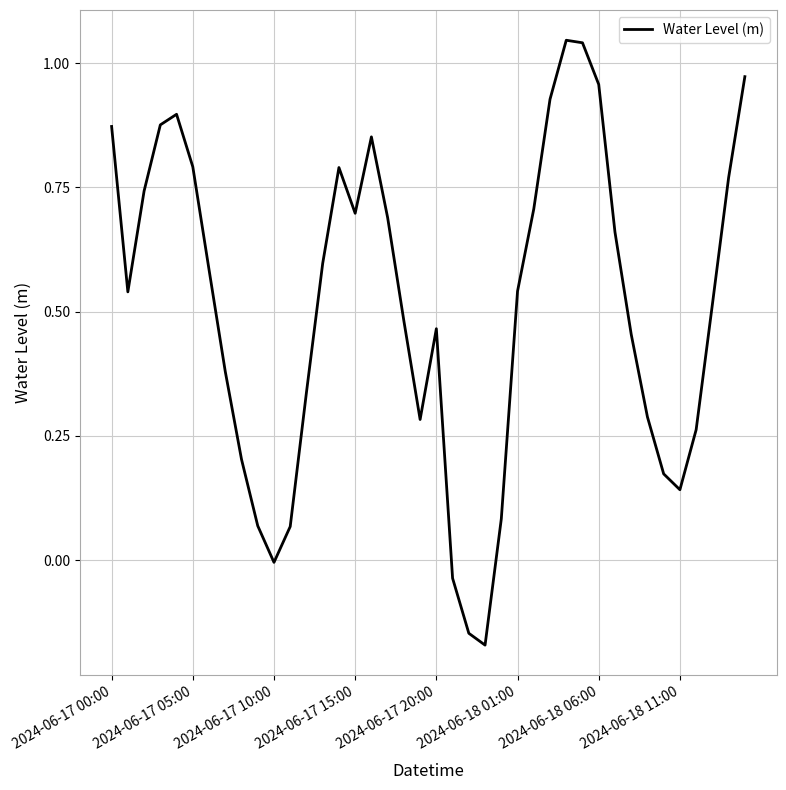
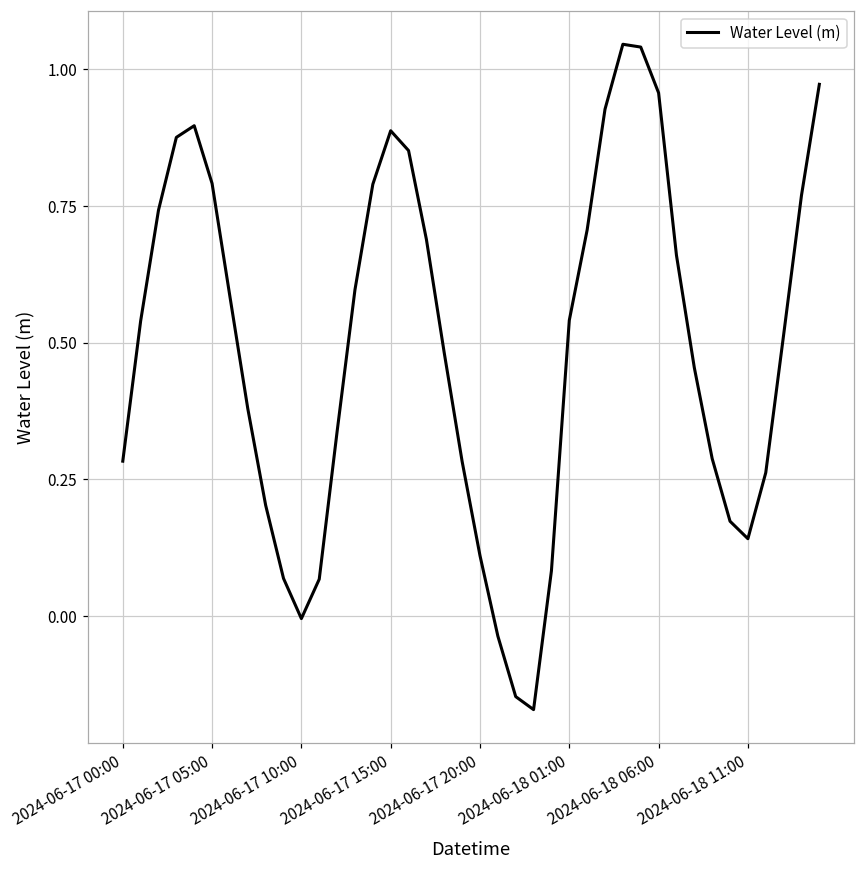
  {
-   "2024-06-17 00:00": 0.87,
+   "2024-06-17 00:00": 0.28,
    "2024-06-17 05:00": 0.79,
    "2024-06-17 10:00": 0.00,
-   "2024-06-17 15:00": 0.70,
-   "2024-06-17 20:00": 0.47,
+   "2024-06-17 15:00": 0.89,
+   "2024-06-17 20:00": 0.11,
    "2024-06-18 01:00": 0.54,
    "2024-06-18 06:00": 0.96,
    "2024-06-18 11:00": 0.14
  }
